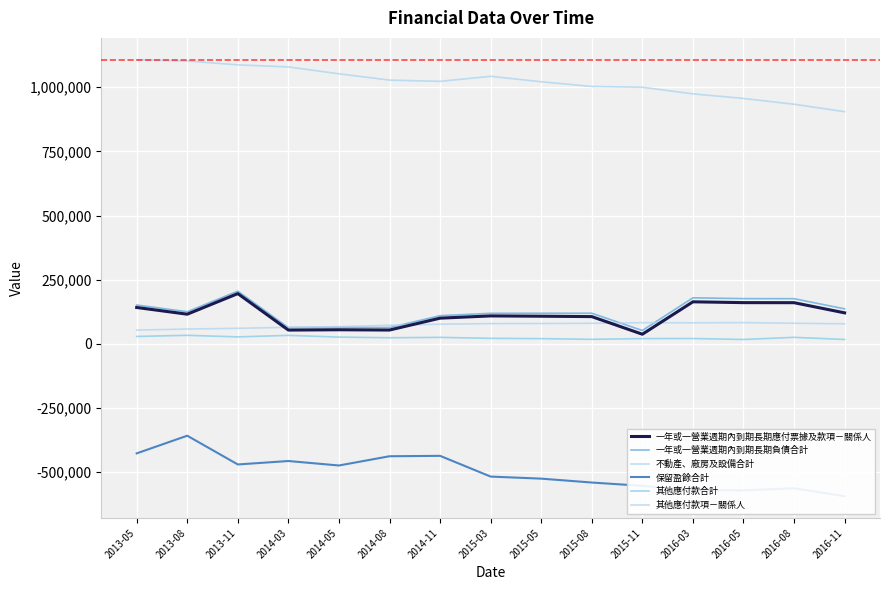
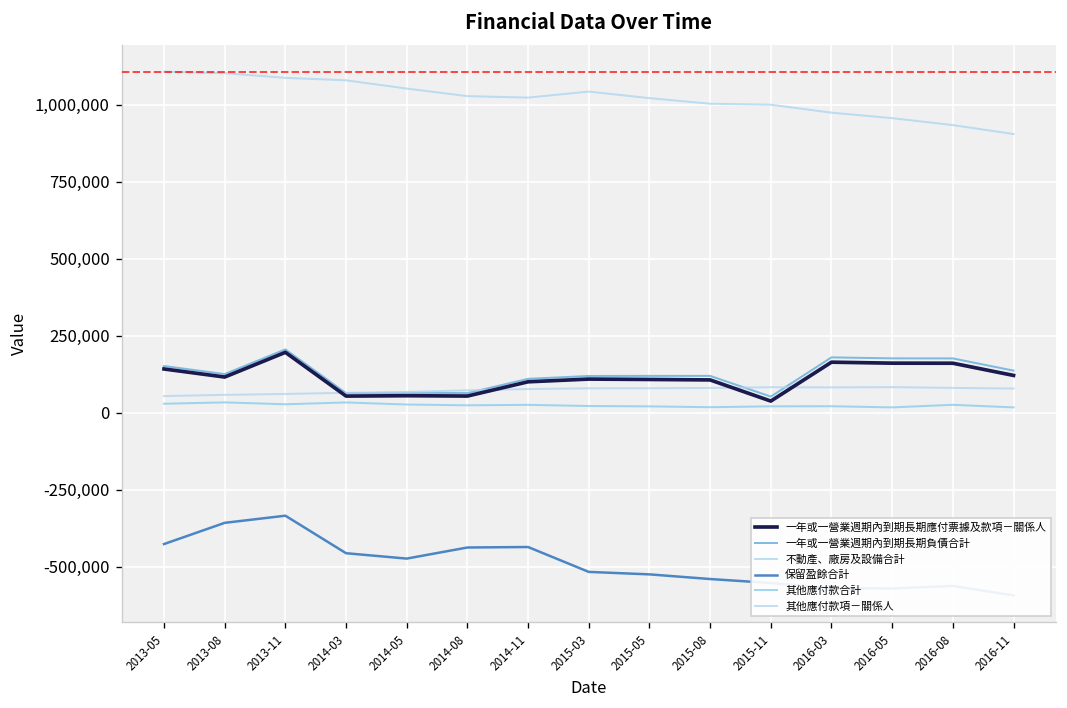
  {
    "一年或一營業週期內到期長期應付票據及款項－關係人": {
      "2015-03": "110,000",
      "2015-05": "110,000",
      "2015-08": "110,000",
      "2015-11": "40,000",
      "2016-03": "160,000",
      "2016-05": "160,000",
      "2016-08": "160,000",
      "2016-11": "120,000"
    },
    "保留盈餘合計": {
      "2013-05": "-430,000",
      "2013-08": "-360,000",
-     "2013-11": "-470,000",
+     "2013-11": "-330,000",
      "2014-03": "-460,000",
      "2014-05": "-470,000",
      "2014-08": "-440,000",
      "2014-11": "-440,000",
      "2015-03": "-520,000",
      "2015-05": "-530,000",
      "2015-08": "-540,000"
    }
  }
